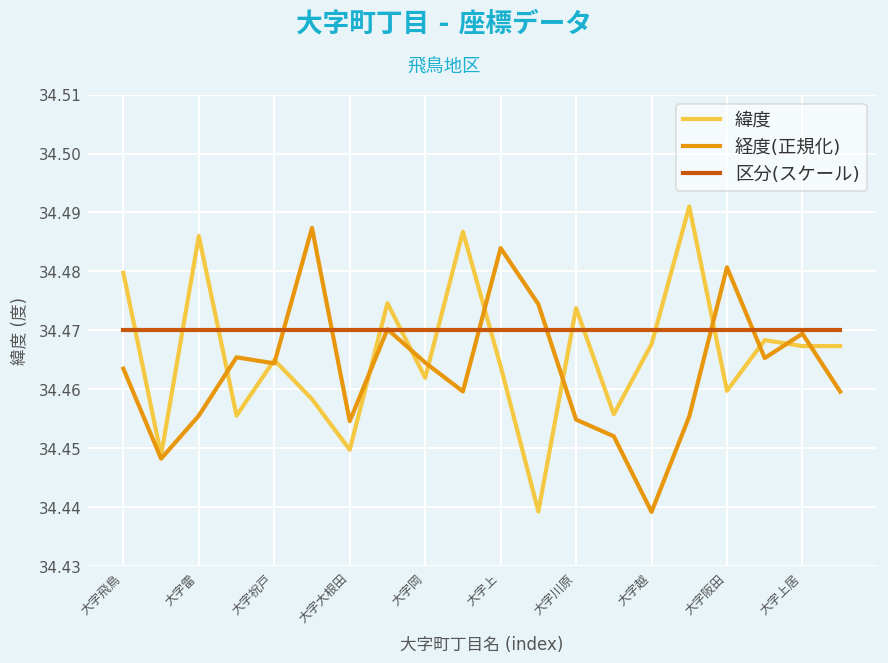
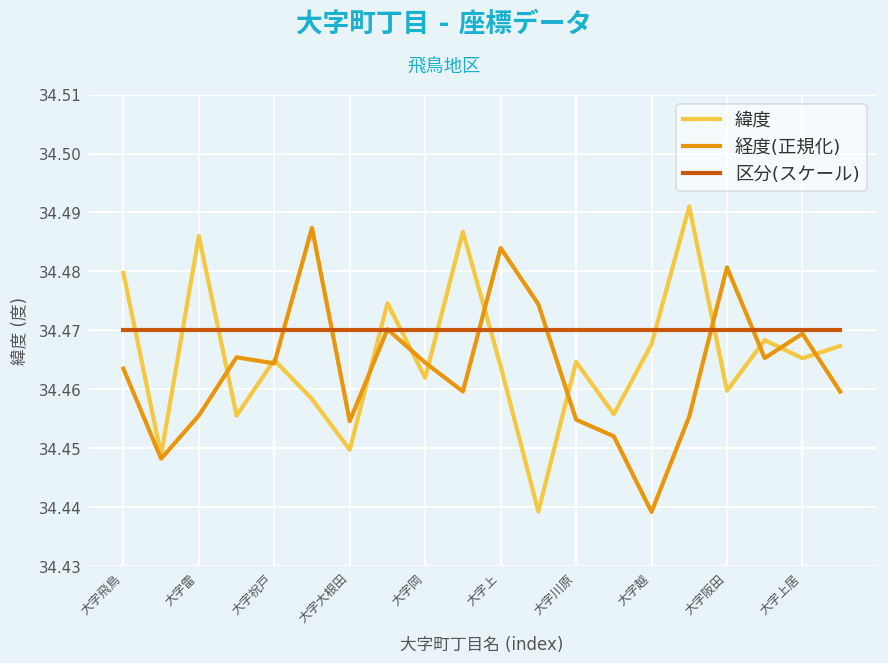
  {
    "緯度": {
      "大字飛鳥": 34.480,
      "大字雷": 34.486,
      "大字祝戸": 34.465,
      "大字大根田": 34.450,
      "大字岡": 34.462,
      "大字上": 34.464,
-     "大字川原": 34.474,
+     "大字川原": 34.465,
      "大字越": 34.468,
      "大字阪田": 34.460,
-     "大字上居": 34.467
+     "大字上居": 34.465
    },
    "経度(正規化)": {
      "大字飛鳥": 34.463,
      "大字雷": 34.456,
      "大字祝戸": 34.464,
      "大字大根田": 34.455,
      "大字岡": 34.465,
      "大字上": 34.484,
      "大字川原": 34.455,
      "大字越": 34.439,
      "大字阪田": 34.481,
      "大字上居": 34.469
    },
    "区分(スケール)": {
      "大字飛鳥": 34.470,
      "大字雷": 34.470,
      "大字祝戸": 34.470,
      "大字大根田": 34.470,
      "大字岡": 34.470,
      "大字上": 34.470,
      "大字川原": 34.470,
      "大字越": 34.470,
      "大字阪田": 34.470,
      "大字上居": 34.470
    }
  }
